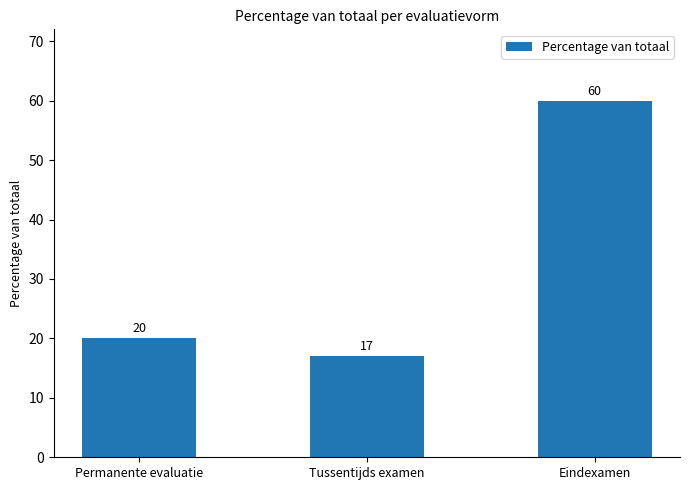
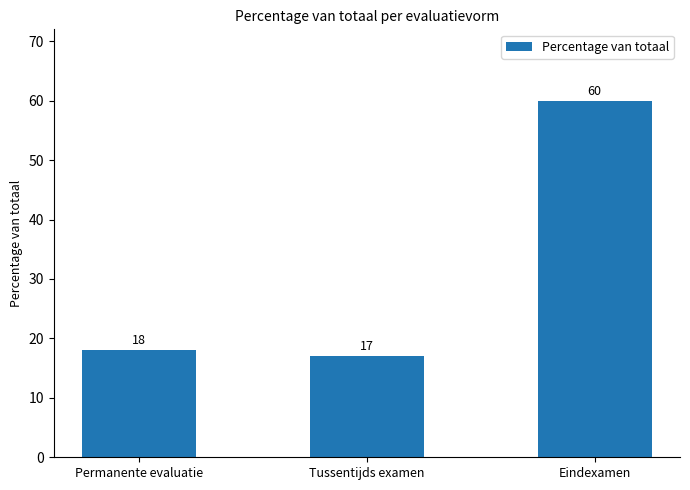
  {
-   "Permanente evaluatie": 20,
+   "Permanente evaluatie": 18,
    "Tussentijds examen": 17,
    "Eindexamen": 60
  }
